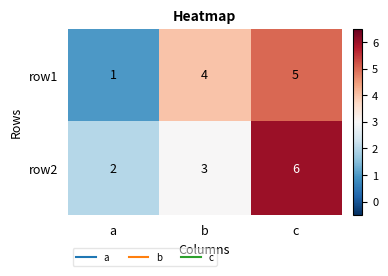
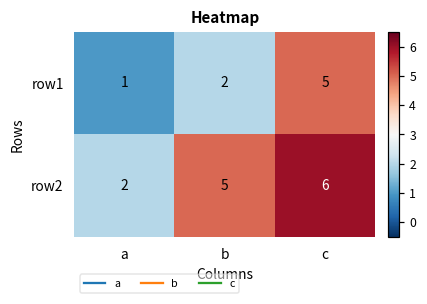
  {
    "row1": {
      "a": 1,
-     "b": 4,
+     "b": 2,
      "c": 5
    },
    "row2": {
      "a": 2,
-     "b": 3,
+     "b": 5,
      "c": 6
    }
  }
